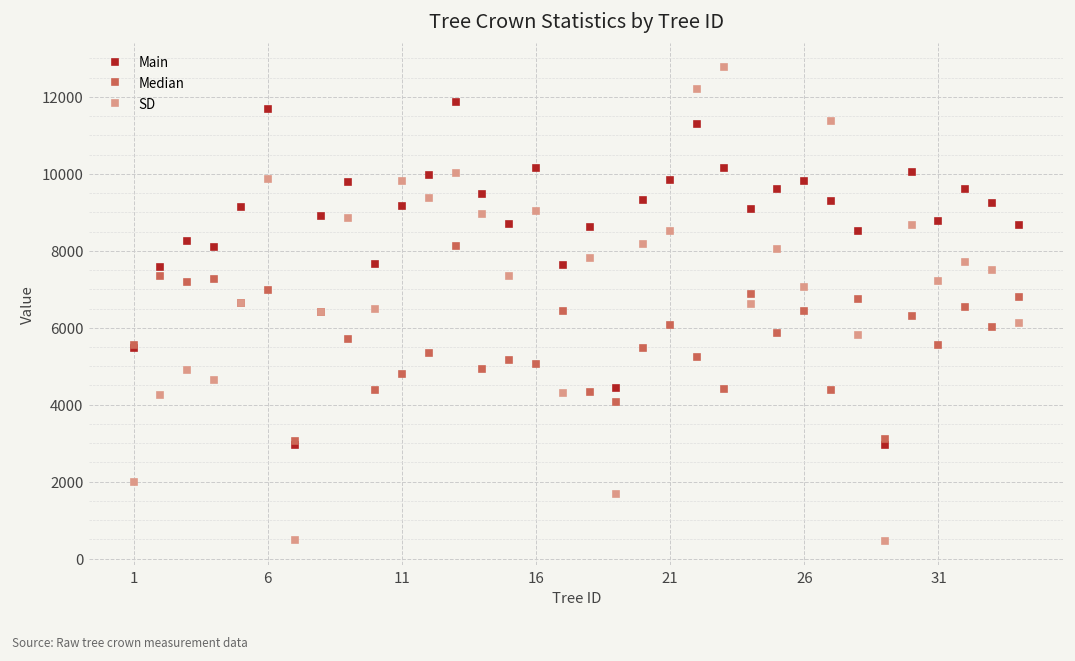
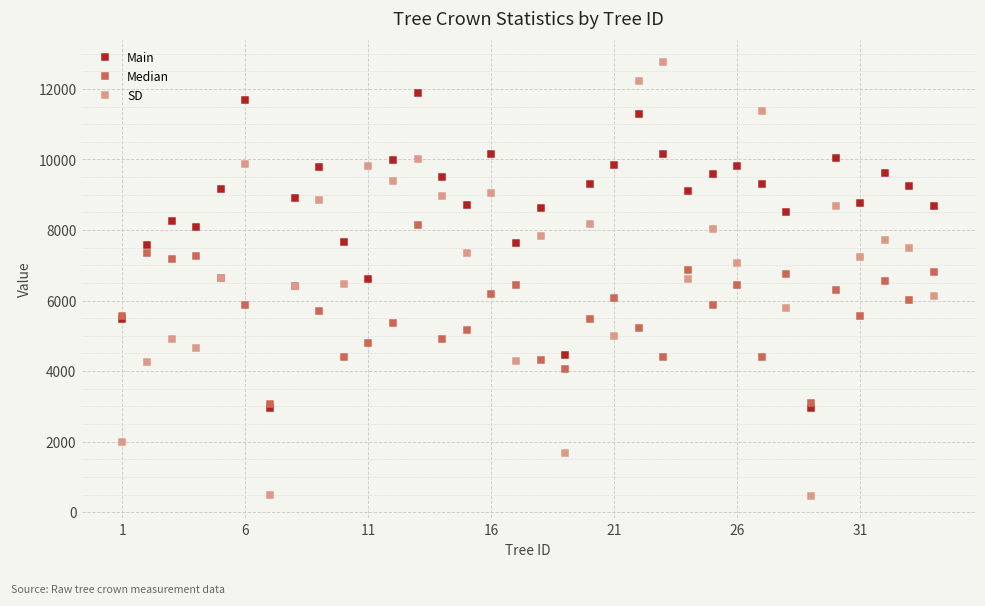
  {
    "Main": {
      "6": 11700,
-     "11": 9200,
+     "11": 6600,
      "16": 10200,
      "21": 9800,
      "26": 9800,
      "31": 8800
    },
    "Median": {
-     "6": 7000,
+     "6": 5900,
      "11": 4800,
-     "16": 5100,
+     "16": 6200,
      "21": 6100,
      "26": 6400,
      "31": 5600
    },
    "SD": {
      "1": 2000,
      "6": 9900,
      "11": 9800,
      "16": 9000,
-     "21": 8500,
+     "21": 5000,
      "26": 7100,
      "31": 7200
    }
  }
